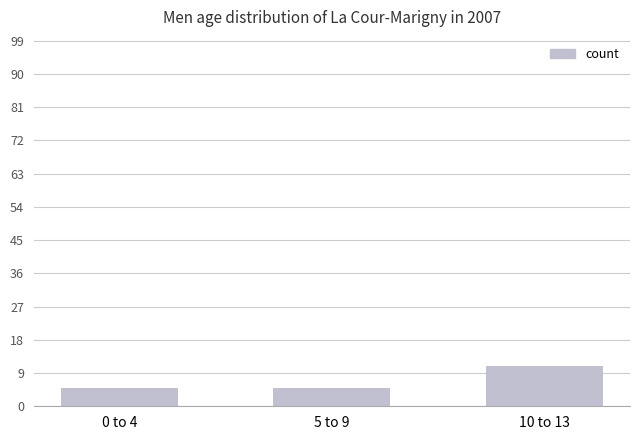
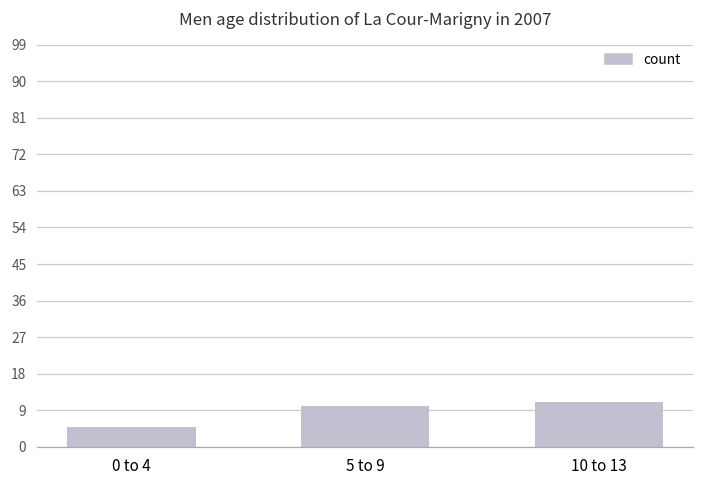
  {
    "0 to 4": 5,
-   "5 to 9": 5,
+   "5 to 9": 10,
    "10 to 13": 11
  }
